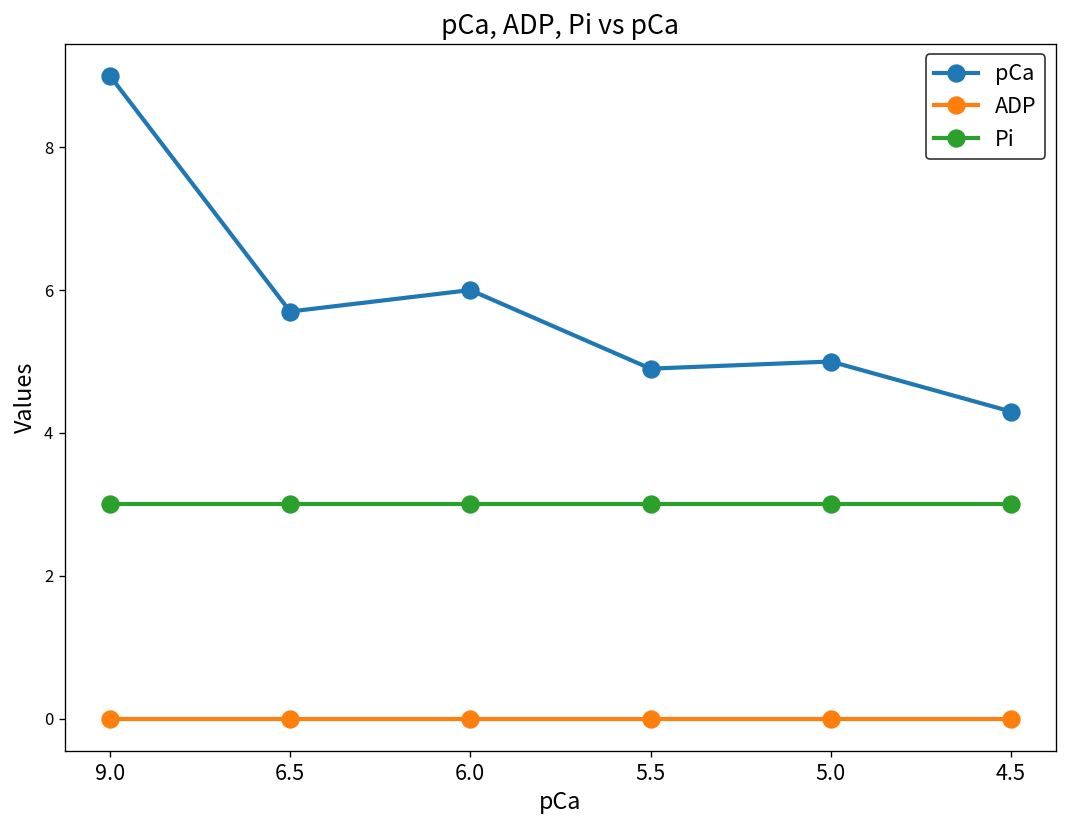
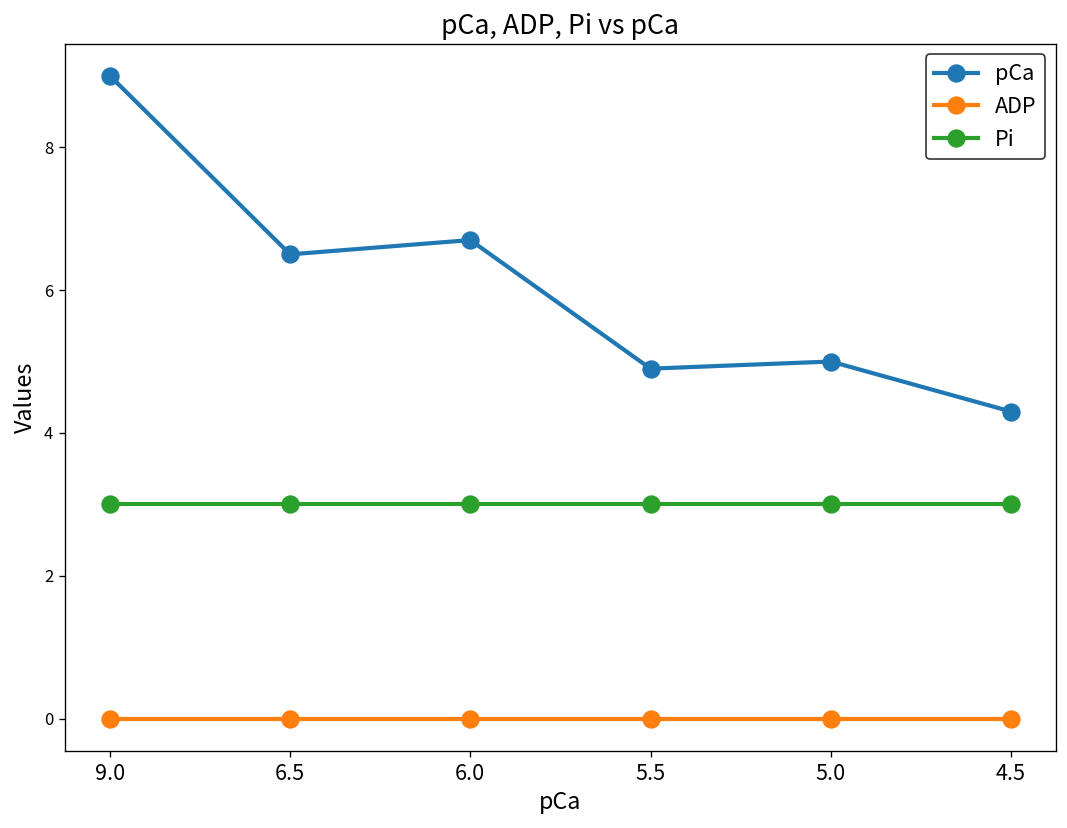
  {
    "pCa": {
      "9.0": 9.0,
-     "6.5": 5.7,
-     "6.0": 6.0,
+     "6.5": 6.5,
+     "6.0": 6.7,
      "5.5": 4.9,
      "5.0": 5.0,
      "4.5": 4.3
    },
    "ADP": {
      "9.0": 0.0,
      "6.5": 0.0,
      "6.0": 0.0,
      "5.5": 0.0,
      "5.0": 0.0,
      "4.5": 0.0
    },
    "Pi": {
      "9.0": 3.0,
      "6.5": 3.0,
      "6.0": 3.0,
      "5.5": 3.0,
      "5.0": 3.0,
      "4.5": 3.0
    }
  }
